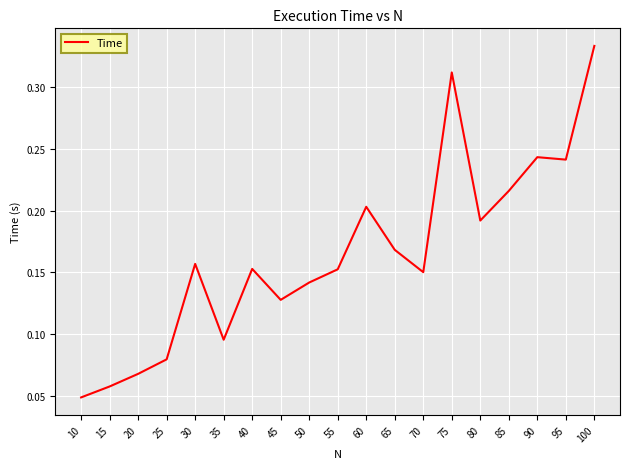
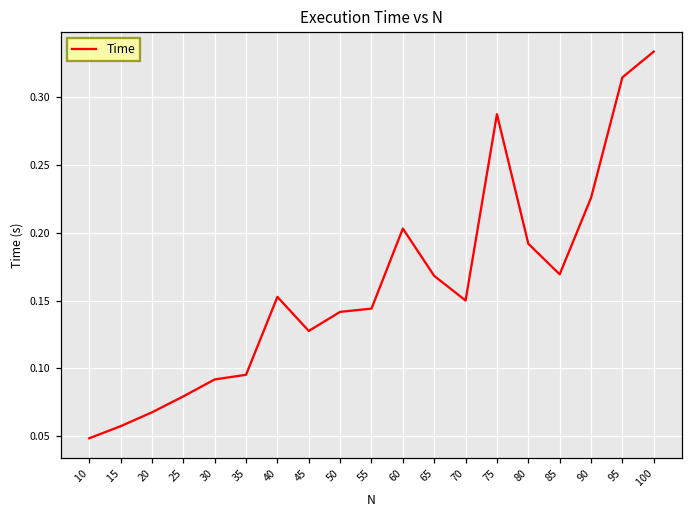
  {
    "10": 0.049,
    "15": 0.058,
    "20": 0.068,
    "25": 0.079,
-   "30": 0.157,
+   "30": 0.092,
    "35": 0.095,
    "40": 0.153,
    "45": 0.128,
    "50": 0.142,
-   "55": 0.152,
+   "55": 0.144,
    "60": 0.203,
    "65": 0.168,
    "70": 0.150,
-   "75": 0.312,
+   "75": 0.287,
    "80": 0.192,
-   "85": 0.216,
-   "90": 0.243,
-   "95": 0.241,
+   "85": 0.169,
+   "90": 0.226,
+   "95": 0.314,
    "100": 0.333
  }
